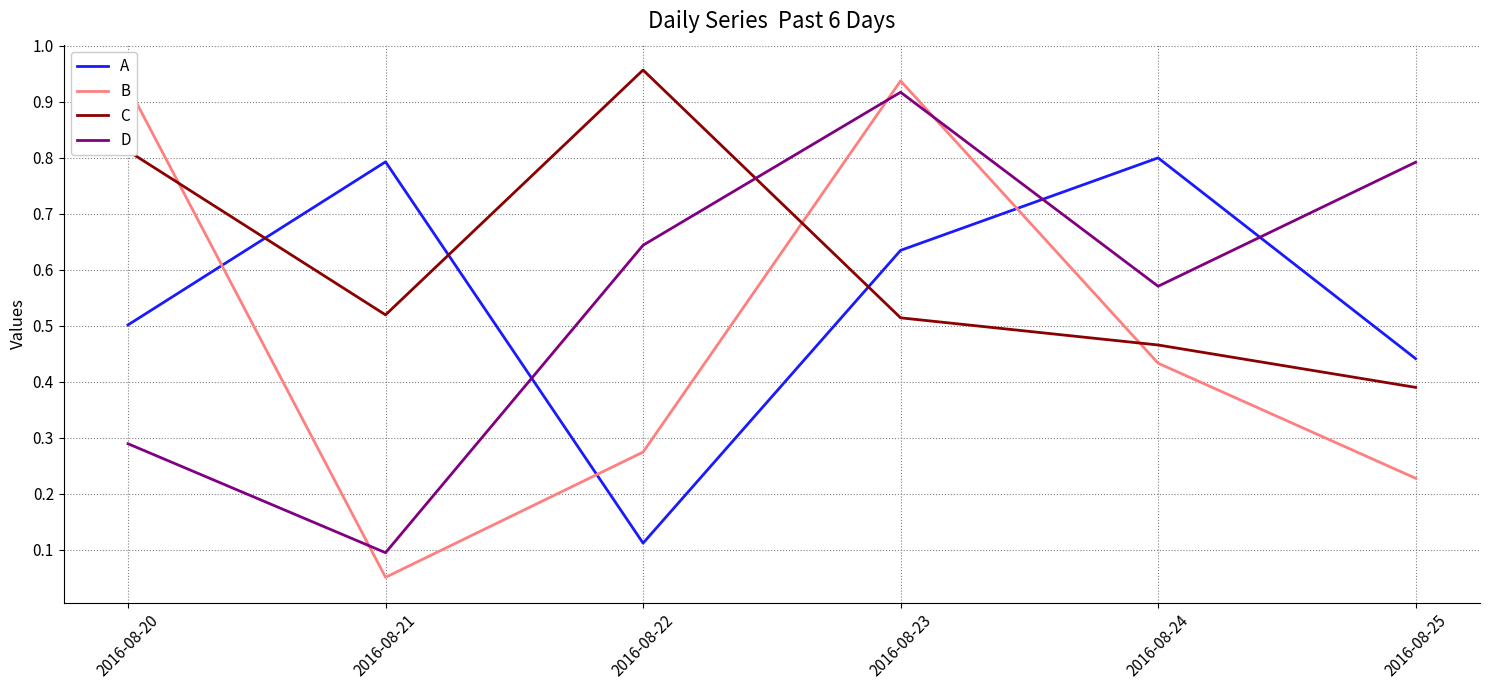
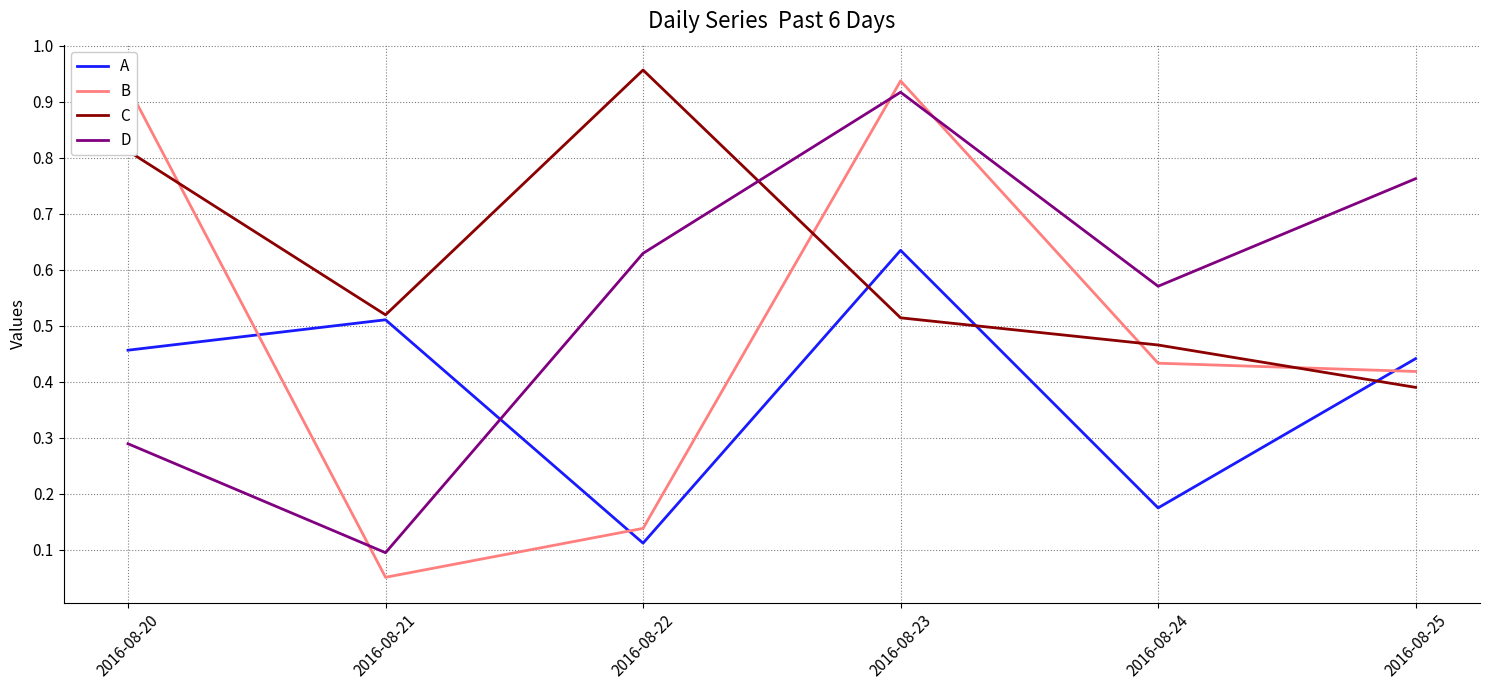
  {
    "A": {
-     "2016-08-20": 0.50,
-     "2016-08-21": 0.79,
+     "2016-08-20": 0.46,
+     "2016-08-21": 0.51,
      "2016-08-22": 0.11,
      "2016-08-23": 0.63,
-     "2016-08-24": 0.80,
+     "2016-08-24": 0.17,
      "2016-08-25": 0.44
    },
    "B": {
      "2016-08-21": 0.05,
-     "2016-08-22": 0.27,
+     "2016-08-22": 0.14,
      "2016-08-23": 0.94,
      "2016-08-24": 0.43,
-     "2016-08-25": 0.23
+     "2016-08-25": 0.42
    },
    "C": {
      "2016-08-21": 0.52,
      "2016-08-22": 0.96,
      "2016-08-23": 0.51,
      "2016-08-24": 0.47,
      "2016-08-25": 0.39
    },
    "D": {
      "2016-08-20": 0.29,
      "2016-08-21": 0.09,
-     "2016-08-22": 0.64,
+     "2016-08-22": 0.63,
      "2016-08-23": 0.92,
      "2016-08-24": 0.57,
-     "2016-08-25": 0.79
+     "2016-08-25": 0.76
    }
  }
